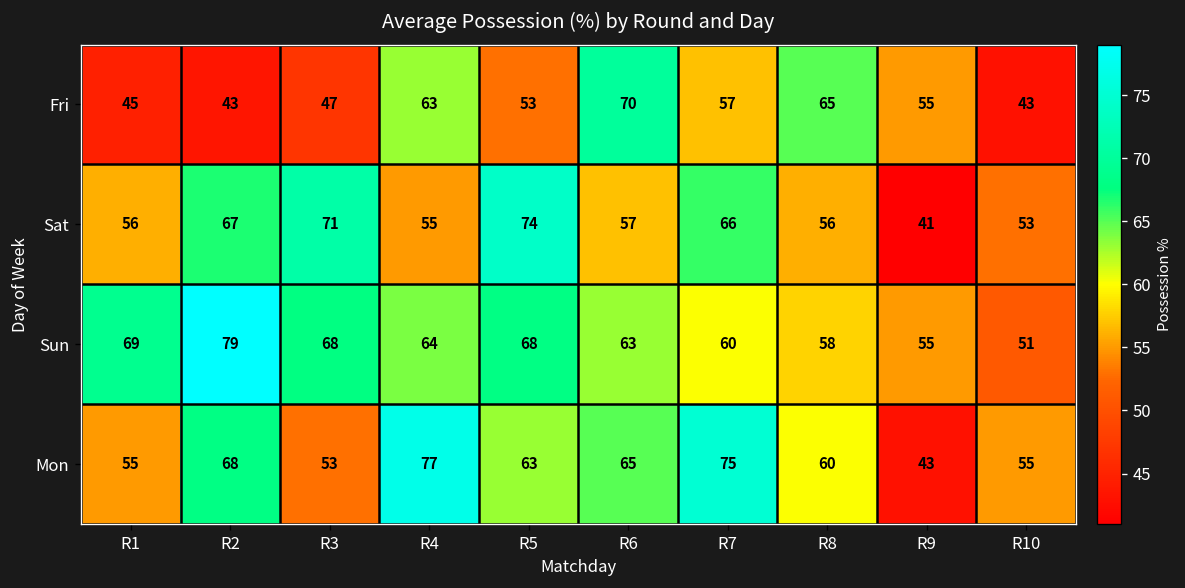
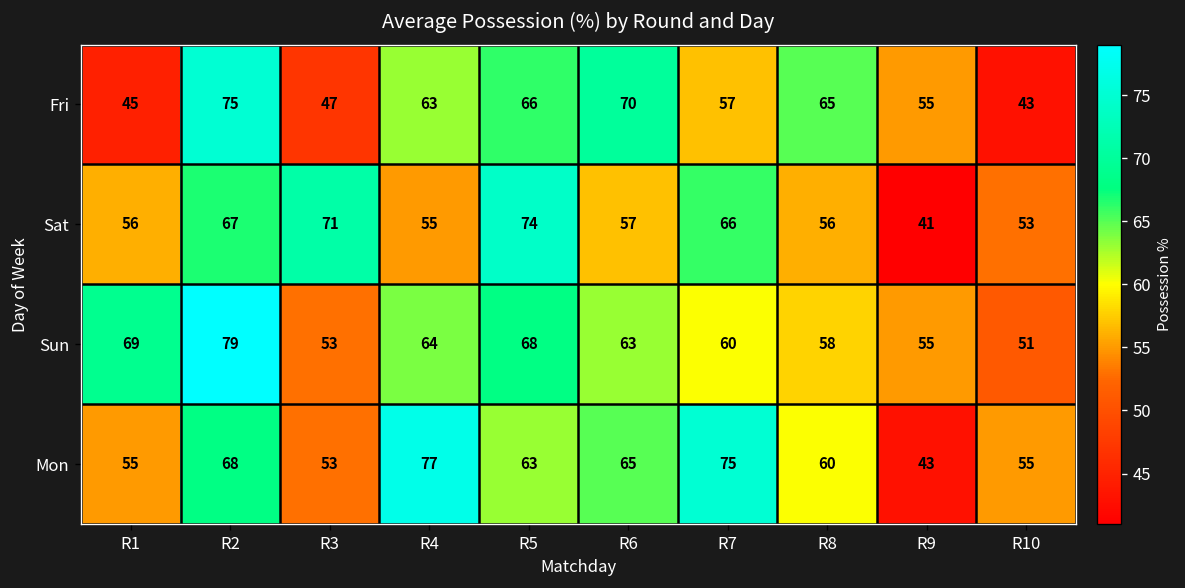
  {
    "Fri": {
      "R1": 45,
-     "R2": 43,
+     "R2": 75,
      "R3": 47,
      "R4": 63,
-     "R5": 53,
+     "R5": 66,
      "R6": 70,
      "R7": 57,
      "R8": 65,
      "R9": 55,
      "R10": 43
    },
    "Sat": {
      "R1": 56,
      "R2": 67,
      "R3": 71,
      "R4": 55,
      "R5": 74,
      "R6": 57,
      "R7": 66,
      "R8": 56,
      "R9": 41,
      "R10": 53
    },
    "Sun": {
      "R1": 69,
      "R2": 79,
-     "R3": 68,
+     "R3": 53,
      "R4": 64,
      "R5": 68,
      "R6": 63,
      "R7": 60,
      "R8": 58,
      "R9": 55,
      "R10": 51
    },
    "Mon": {
      "R1": 55,
      "R2": 68,
      "R3": 53,
      "R4": 77,
      "R5": 63,
      "R6": 65,
      "R7": 75,
      "R8": 60,
      "R9": 43,
      "R10": 55
    }
  }
